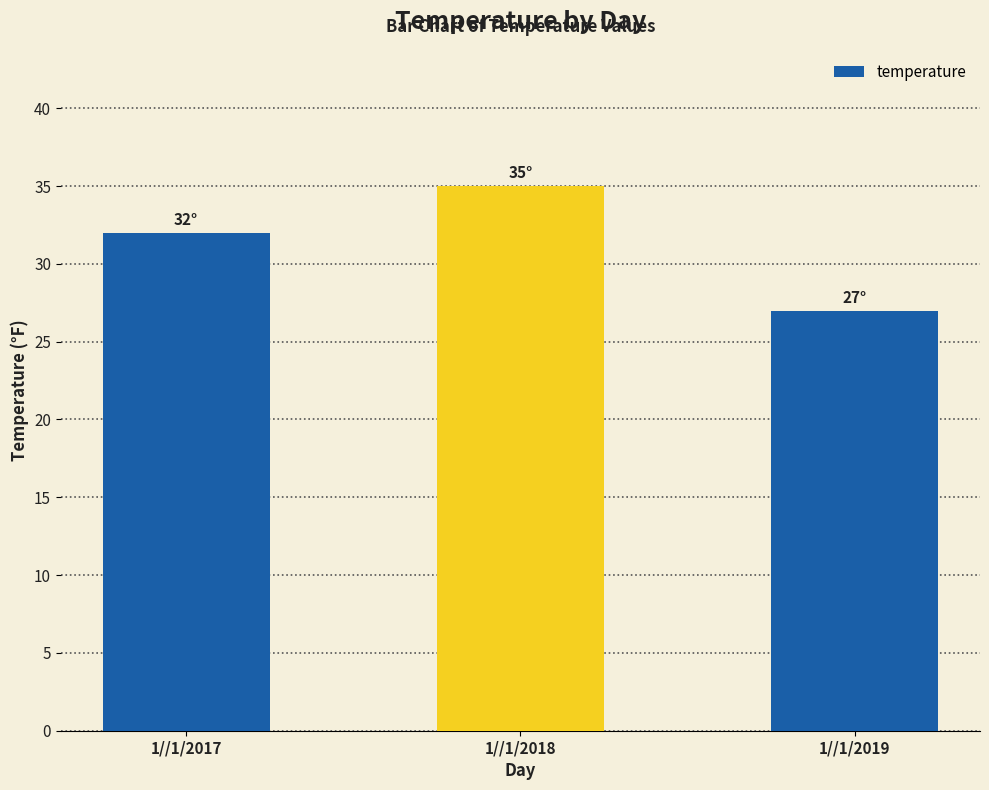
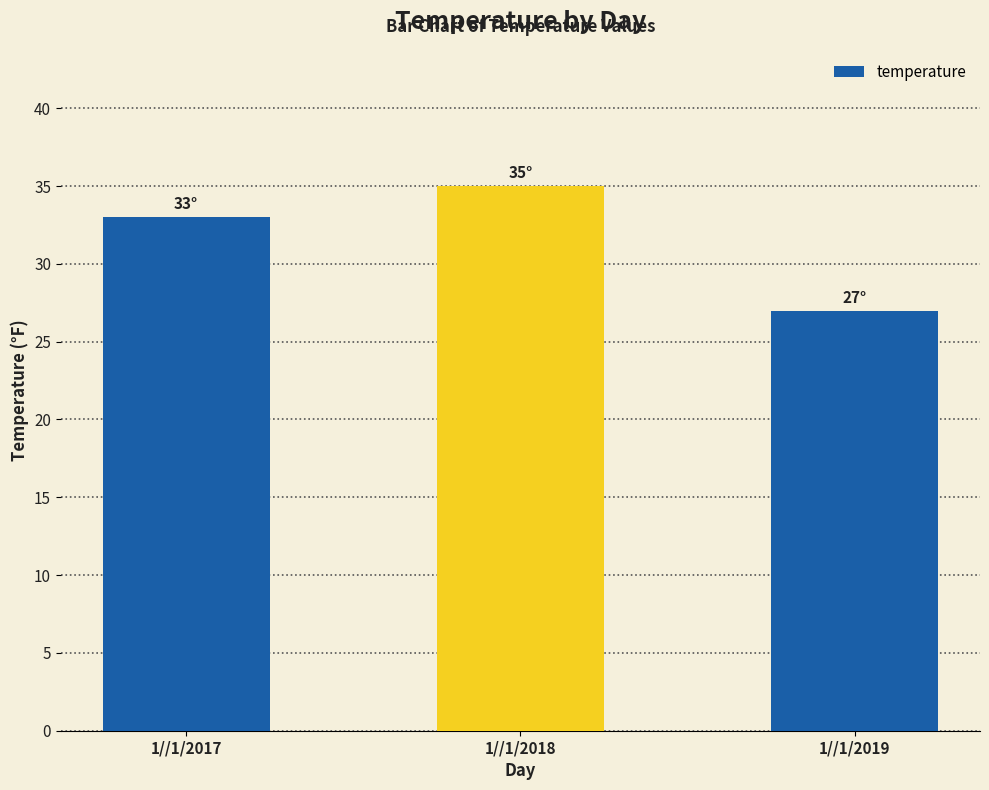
  {
-   "1//1/2017": "32°",
+   "1//1/2017": "33°",
    "1//1/2018": "35°",
    "1//1/2019": "27°"
  }
